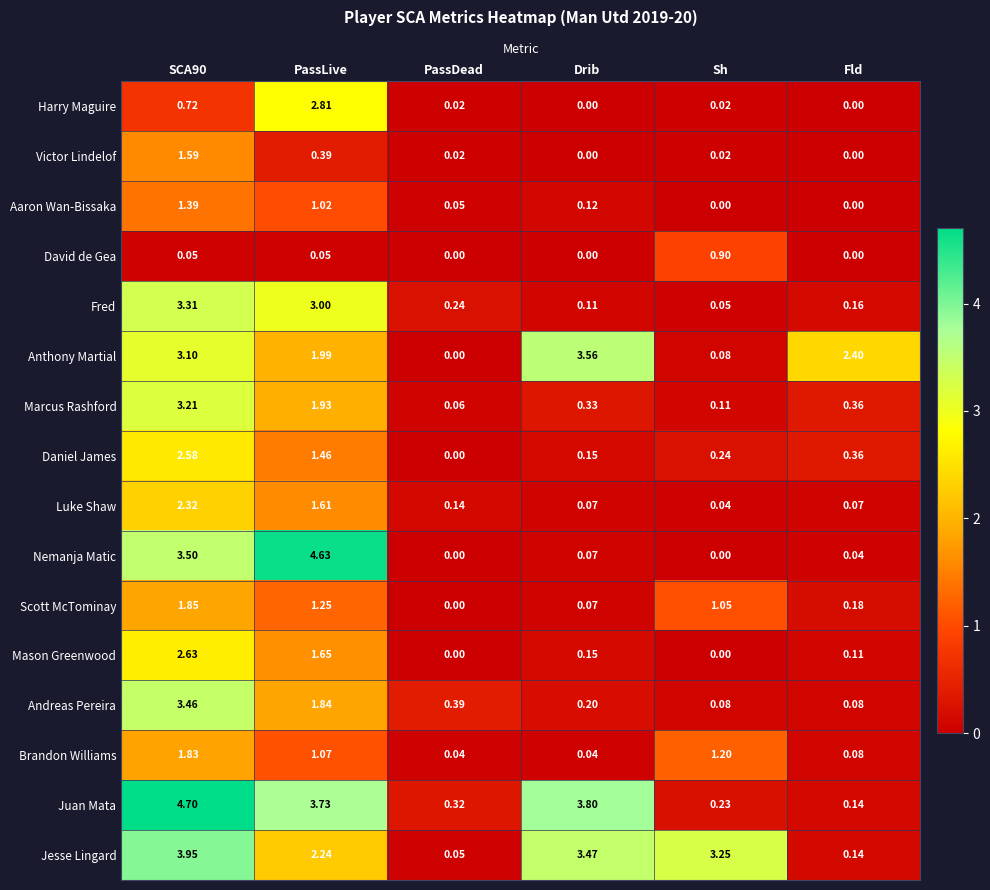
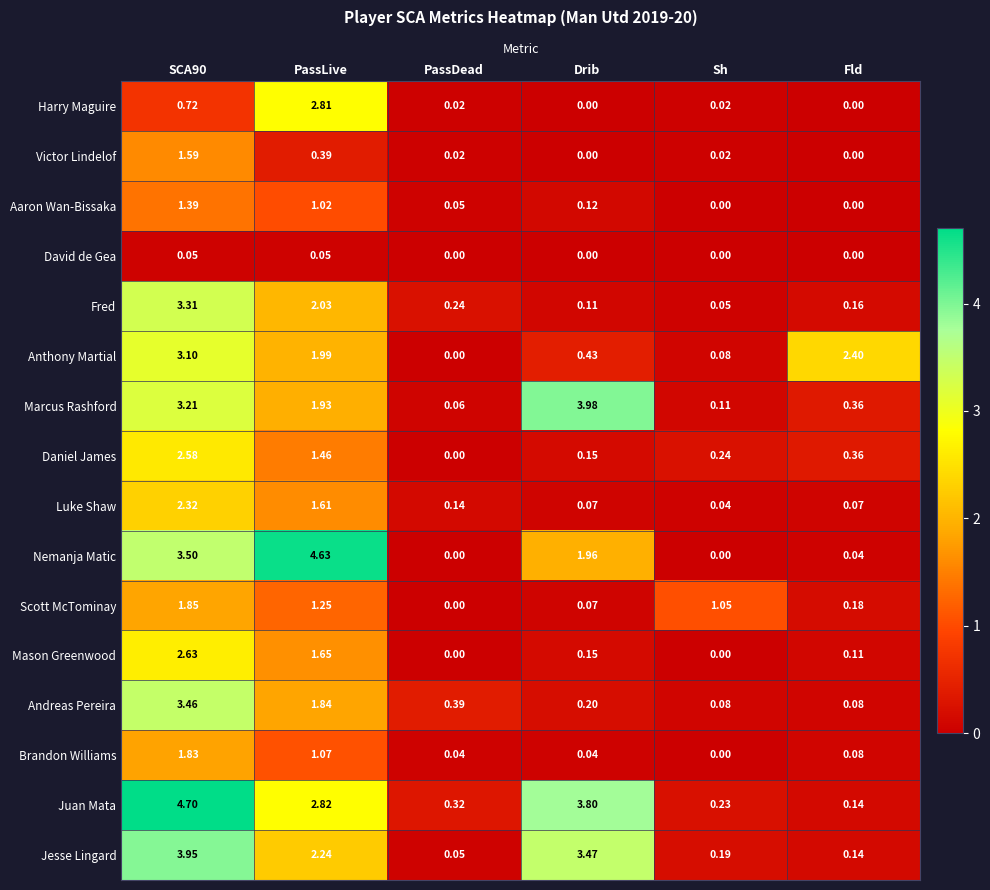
  {
    "Harry Maguire": {
      "SCA90": 0.72,
      "PassLive": 2.81,
      "PassDead": 0.02,
      "Drib": 0.00,
      "Sh": 0.02,
      "Fld": 0.00
    },
    "Victor Lindelof": {
      "SCA90": 1.59,
      "PassLive": 0.39,
      "PassDead": 0.02,
      "Drib": 0.00,
      "Sh": 0.02,
      "Fld": 0.00
    },
    "Aaron Wan-Bissaka": {
      "SCA90": 1.39,
      "PassLive": 1.02,
      "PassDead": 0.05,
      "Drib": 0.12,
      "Sh": 0.00,
      "Fld": 0.00
    },
    "David de Gea": {
      "SCA90": 0.05,
      "PassLive": 0.05,
      "PassDead": 0.00,
      "Drib": 0.00,
-     "Sh": 0.90,
+     "Sh": 0.00,
      "Fld": 0.00
    },
    "Fred": {
      "SCA90": 3.31,
-     "PassLive": 3.00,
+     "PassLive": 2.03,
      "PassDead": 0.24,
      "Drib": 0.11,
      "Sh": 0.05,
      "Fld": 0.16
    },
    "Anthony Martial": {
      "SCA90": 3.10,
      "PassLive": 1.99,
      "PassDead": 0.00,
-     "Drib": 3.56,
+     "Drib": 0.43,
      "Sh": 0.08,
      "Fld": 2.40
    },
    "Marcus Rashford": {
      "SCA90": 3.21,
      "PassLive": 1.93,
      "PassDead": 0.06,
-     "Drib": 0.33,
+     "Drib": 3.98,
      "Sh": 0.11,
      "Fld": 0.36
    },
    "Daniel James": {
      "SCA90": 2.58,
      "PassLive": 1.46,
      "PassDead": 0.00,
      "Drib": 0.15,
      "Sh": 0.24,
      "Fld": 0.36
    },
    "Luke Shaw": {
      "SCA90": 2.32,
      "PassLive": 1.61,
      "PassDead": 0.14,
      "Drib": 0.07,
      "Sh": 0.04,
      "Fld": 0.07
    },
    "Nemanja Matic": {
      "SCA90": 3.50,
      "PassLive": 4.63,
      "PassDead": 0.00,
-     "Drib": 0.07,
+     "Drib": 1.96,
      "Sh": 0.00,
      "Fld": 0.04
    },
    "Scott McTominay": {
      "SCA90": 1.85,
      "PassLive": 1.25,
      "PassDead": 0.00,
      "Drib": 0.07,
      "Sh": 1.05,
      "Fld": 0.18
    },
    "Mason Greenwood": {
      "SCA90": 2.63,
      "PassLive": 1.65,
      "PassDead": 0.00,
      "Drib": 0.15,
      "Sh": 0.00,
      "Fld": 0.11
    },
    "Andreas Pereira": {
      "SCA90": 3.46,
      "PassLive": 1.84,
      "PassDead": 0.39,
      "Drib": 0.20,
      "Sh": 0.08,
      "Fld": 0.08
    },
    "Brandon Williams": {
      "SCA90": 1.83,
      "PassLive": 1.07,
      "PassDead": 0.04,
      "Drib": 0.04,
-     "Sh": 1.20,
+     "Sh": 0.00,
      "Fld": 0.08
    },
    "Juan Mata": {
      "SCA90": 4.70,
-     "PassLive": 3.73,
+     "PassLive": 2.82,
      "PassDead": 0.32,
      "Drib": 3.80,
      "Sh": 0.23,
      "Fld": 0.14
    },
    "Jesse Lingard": {
      "SCA90": 3.95,
      "PassLive": 2.24,
      "PassDead": 0.05,
      "Drib": 3.47,
-     "Sh": 3.25,
+     "Sh": 0.19,
      "Fld": 0.14
    }
  }
